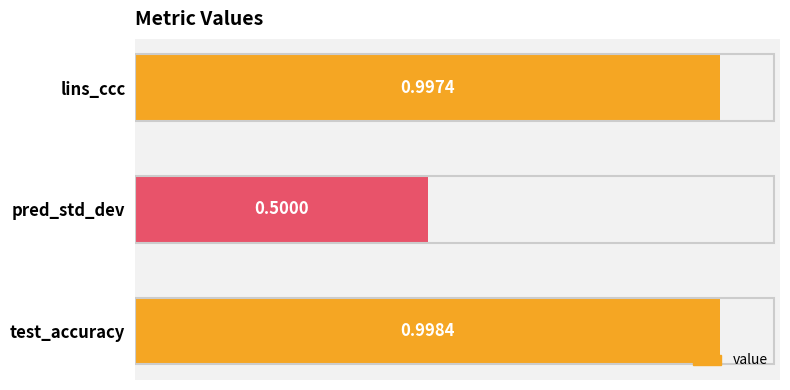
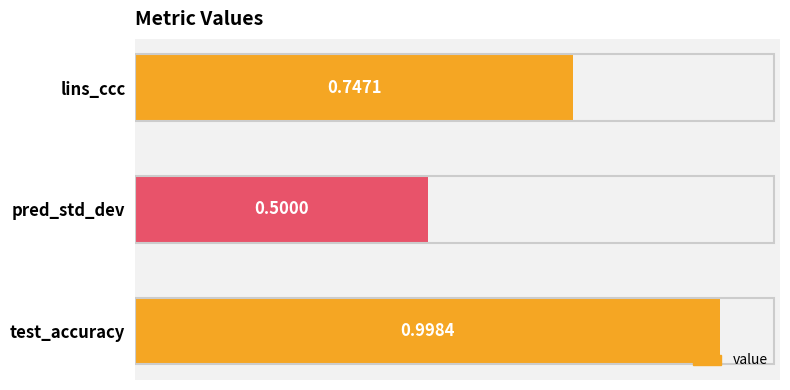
  {
-   "lins_ccc": 0.9974,
+   "lins_ccc": 0.7471,
    "pred_std_dev": 0.5000,
    "test_accuracy": 0.9984
  }
